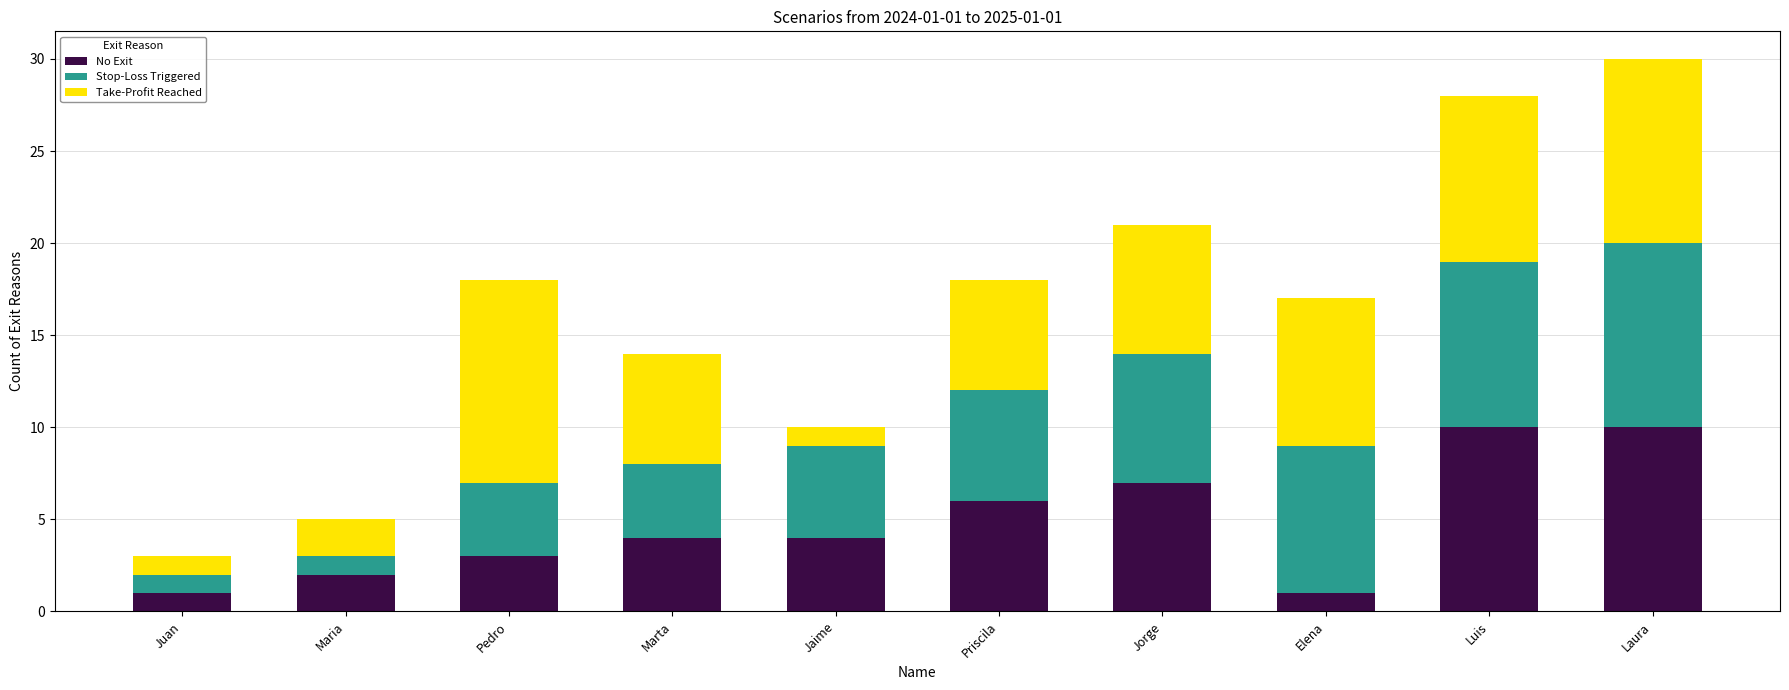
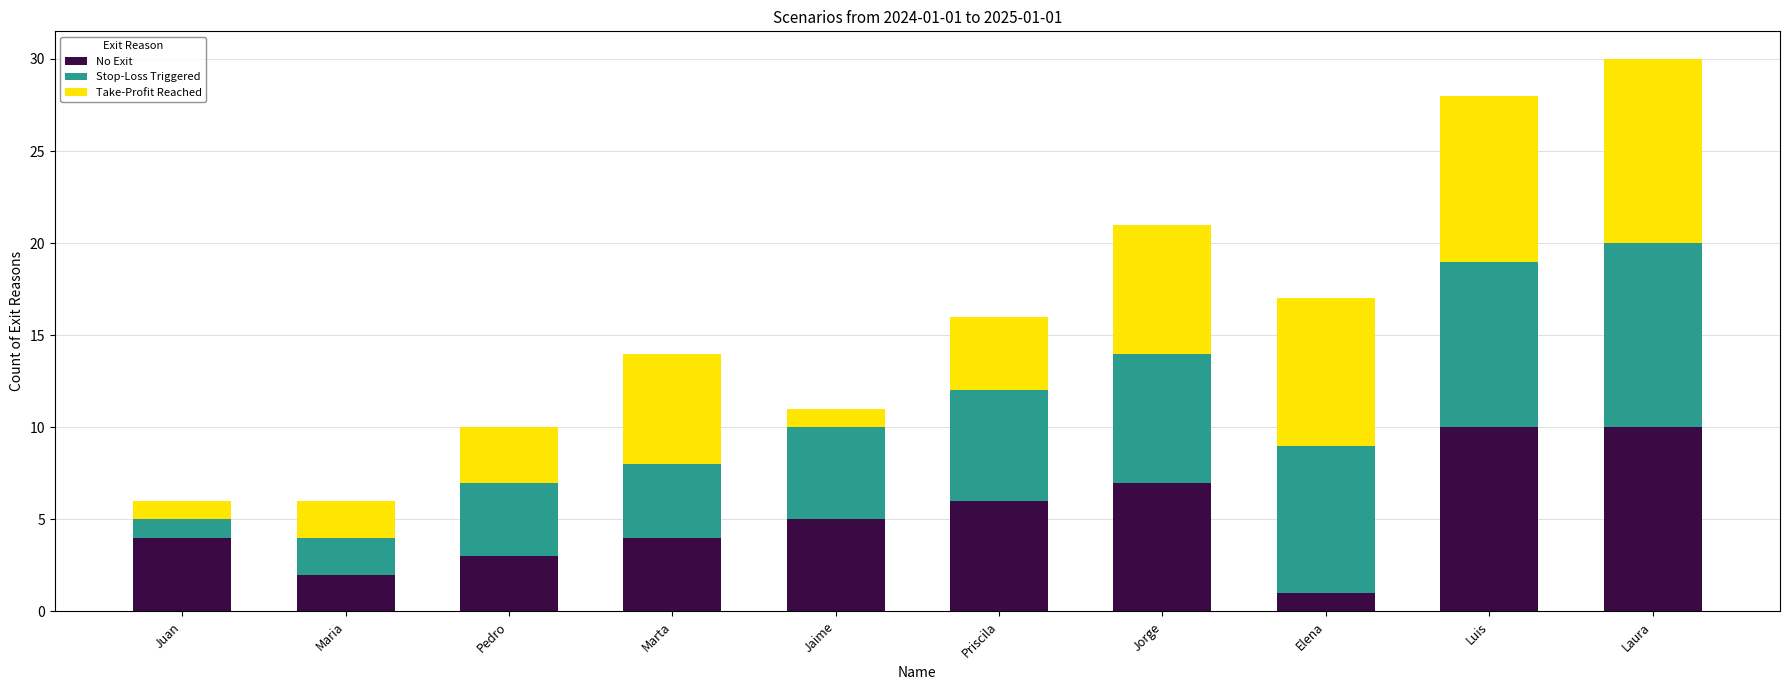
  {
    "No Exit": {
-     "Juan": 1,
+     "Juan": 4,
      "Maria": 2,
      "Pedro": 3,
      "Marta": 4,
-     "Jaime": 4,
+     "Jaime": 5,
      "Priscila": 6,
      "Jorge": 7,
      "Elena": 1,
      "Luis": 10,
      "Laura": 10
    },
    "Stop-Loss Triggered": {
      "Juan": 1,
-     "Maria": 1,
+     "Maria": 2,
      "Pedro": 4,
      "Marta": 4,
      "Jaime": 5,
      "Priscila": 6,
      "Jorge": 7,
      "Elena": 8,
      "Luis": 9,
      "Laura": 10
    },
    "Take-Profit Reached": {
      "Juan": 1,
      "Maria": 2,
-     "Pedro": 11,
+     "Pedro": 3,
      "Marta": 6,
      "Jaime": 1,
-     "Priscila": 6,
+     "Priscila": 4,
      "Jorge": 7,
      "Elena": 8,
      "Luis": 9,
      "Laura": 10
    }
  }
